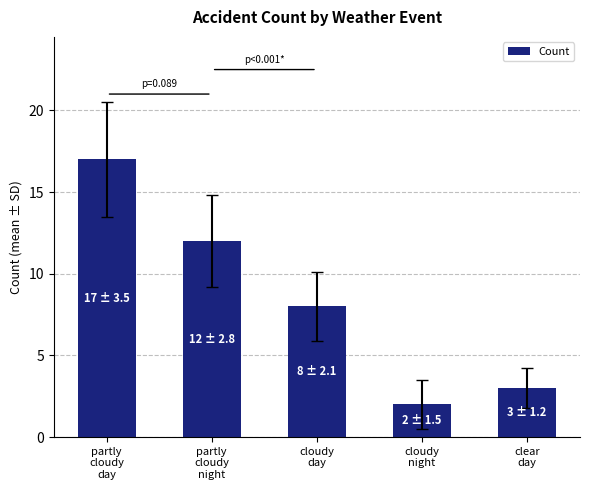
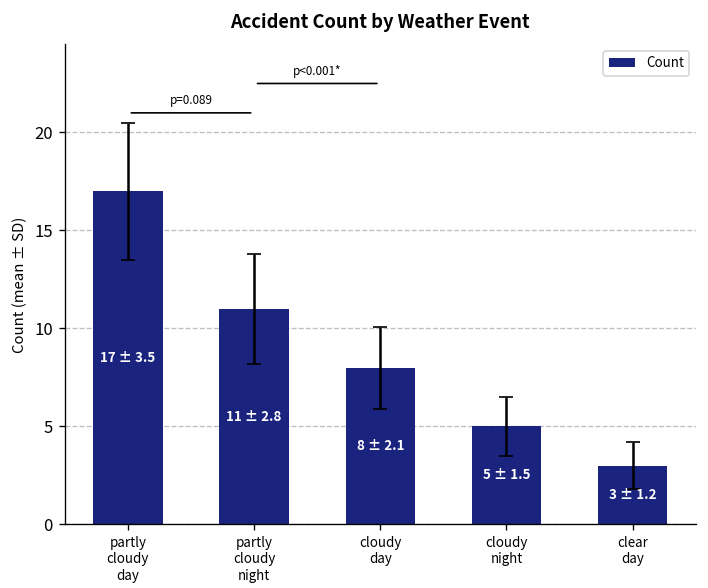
  {
    "Count": {
      "partly cloudy day": 17,
-     "partly cloudy night": 12,
+     "partly cloudy night": 11,
      "cloudy day": 8,
-     "cloudy night": 2
+     "cloudy night": 5
    }
  }
